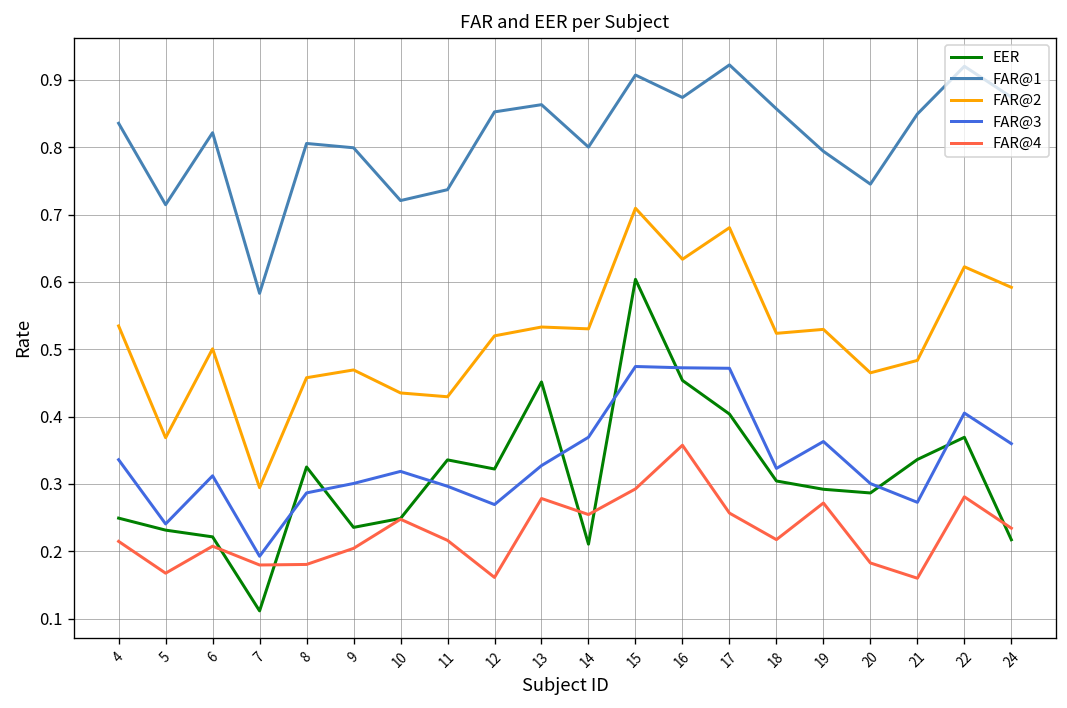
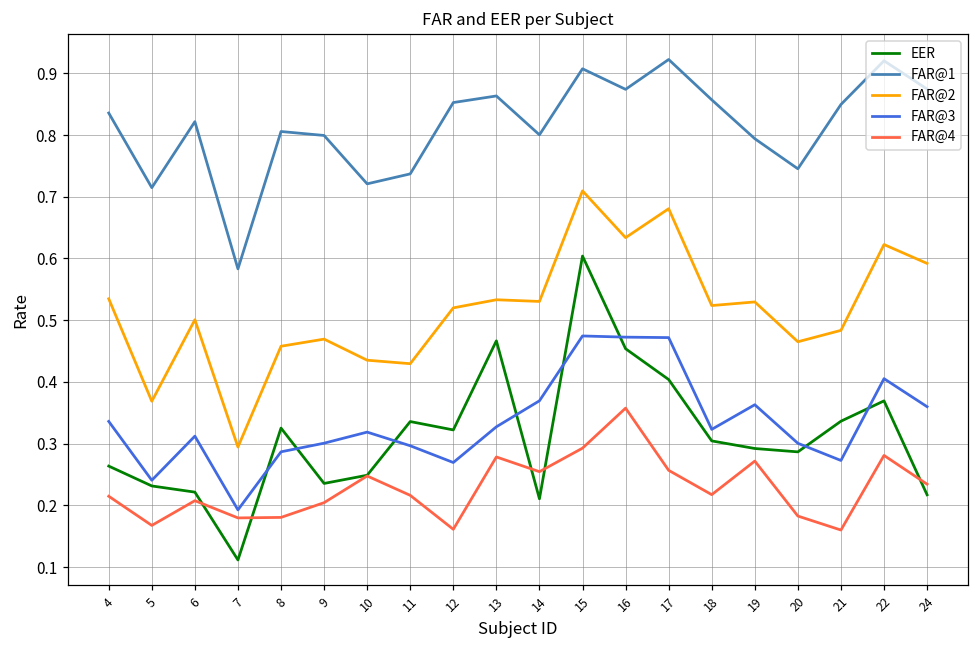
  {
    "EER": {
-     "4": 0.25,
+     "4": 0.26,
      "5": 0.23,
      "6": 0.22,
      "7": 0.11,
      "8": 0.33,
      "9": 0.24,
      "11": 0.34,
      "12": 0.32,
-     "13": 0.45,
+     "13": 0.47,
      "14": 0.21,
      "15": 0.60,
      "16": 0.45,
      "17": 0.40,
      "18": 0.30,
      "19": 0.29,
      "20": 0.29,
      "21": 0.34,
      "22": 0.37,
      "24": 0.22
    },
    "FAR@2": {
      "4": 0.53,
      "5": 0.37,
      "6": 0.50,
      "7": 0.29,
      "8": 0.46,
      "9": 0.47,
      "10": 0.44,
      "11": 0.43,
      "12": 0.52,
      "13": 0.53,
      "14": 0.53,
      "15": 0.71,
      "16": 0.63,
      "17": 0.68,
      "18": 0.52,
      "19": 0.53,
      "20": 0.47,
      "21": 0.48,
      "22": 0.62,
      "24": 0.59
    },
    "FAR@4": {
      "4": 0.21,
      "5": 0.17,
      "6": 0.21,
      "7": 0.18,
      "8": 0.18,
      "9": 0.20,
      "11": 0.22,
      "12": 0.16,
      "13": 0.28,
      "14": 0.25,
      "15": 0.29,
      "16": 0.36,
      "17": 0.26,
      "18": 0.22,
      "19": 0.27,
      "20": 0.18,
      "21": 0.16,
      "22": 0.28,
      "24": 0.23
    }
  }
